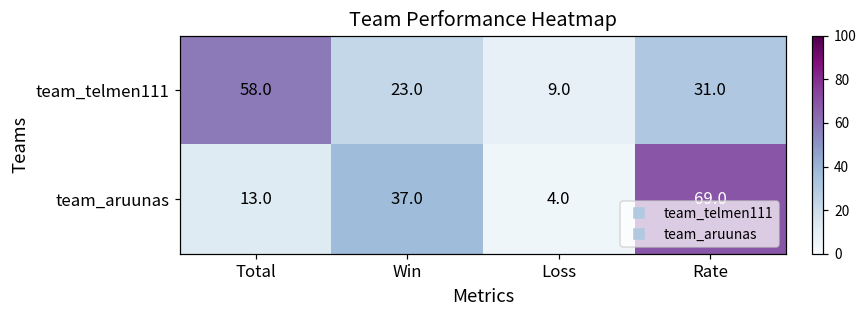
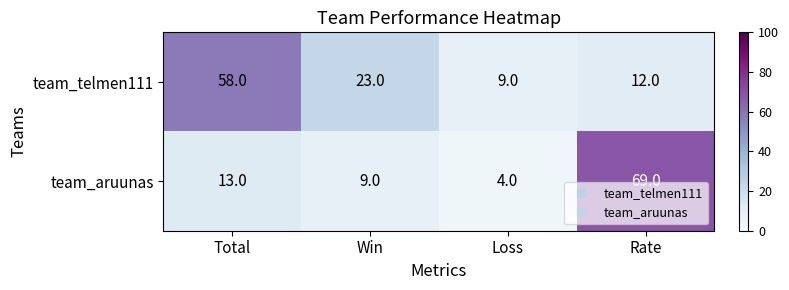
  {
    "team_telmen111": {
      "Total": 58.0,
      "Win": 23.0,
      "Loss": 9.0,
-     "Rate": 31.0
+     "Rate": 12.0
    },
    "team_aruunas": {
      "Total": 13.0,
-     "Win": 37.0,
+     "Win": 9.0,
      "Loss": 4.0
    }
  }
